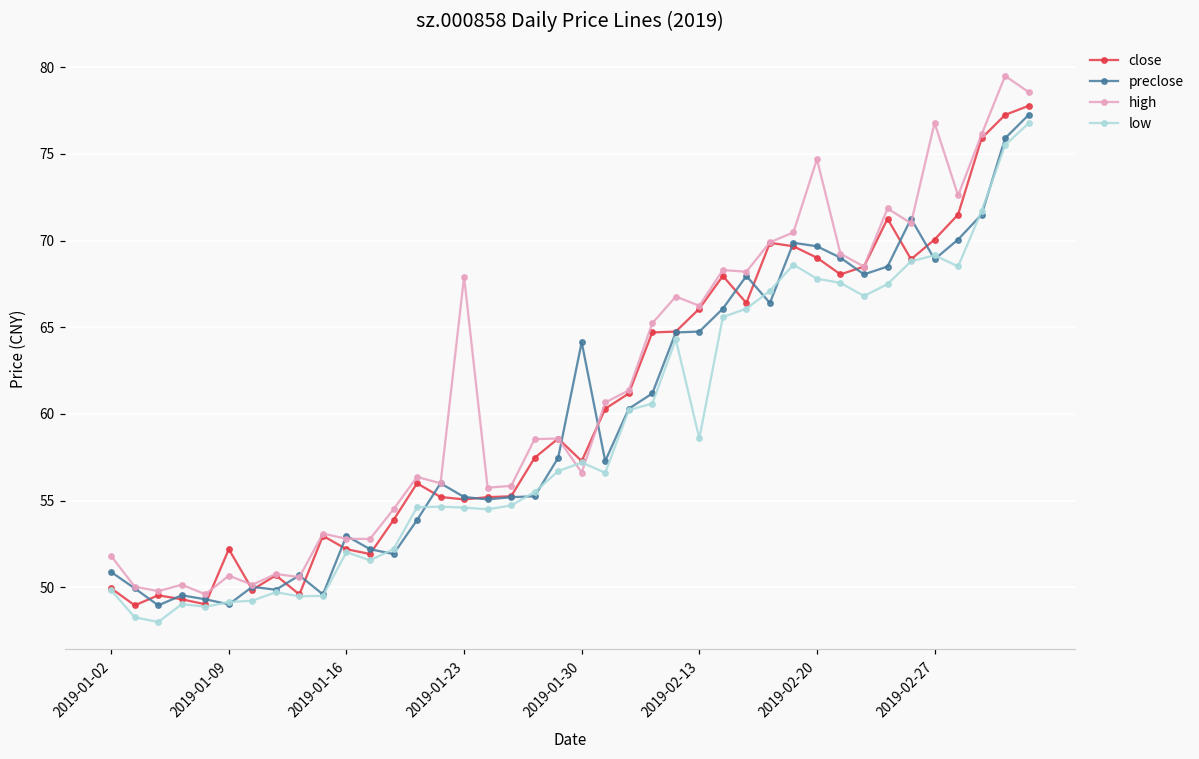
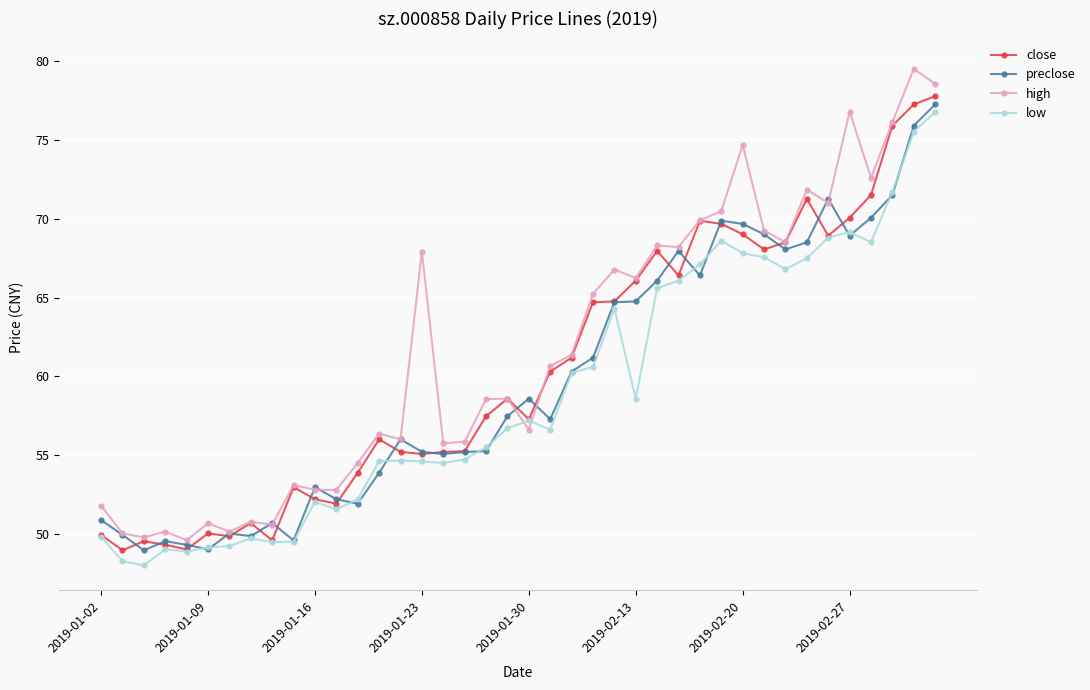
  {
    "close": {
-     "2019-01-09": 52.2,
+     "2019-01-09": 50.0,
      "2019-01-16": 52.2,
      "2019-02-13": 66.1,
      "2019-02-20": 69.0,
      "2019-02-27": 70.1
    },
    "preclose": {
      "2019-01-02": 50.9,
      "2019-01-16": 53.0,
-     "2019-01-30": 64.1,
+     "2019-01-30": 58.6,
      "2019-02-13": 64.8,
      "2019-02-20": 69.7,
      "2019-02-27": 68.9
    },
    "high": {
      "2019-01-02": 51.8,
      "2019-01-09": 50.7,
      "2019-01-16": 52.8,
      "2019-01-23": 67.9,
      "2019-01-30": 56.6,
      "2019-02-13": 66.2,
      "2019-02-20": 74.7,
      "2019-02-27": 76.8
    },
    "low": {
      "2019-01-16": 52.0,
      "2019-01-23": 54.6,
      "2019-02-13": 58.6,
      "2019-02-20": 67.8,
      "2019-02-27": 69.2
    }
  }
